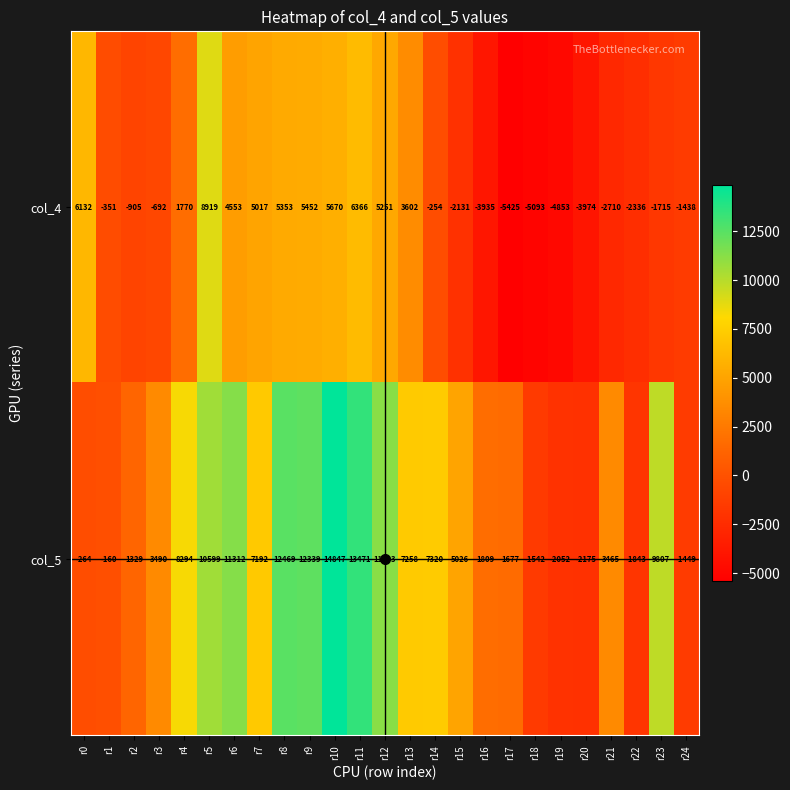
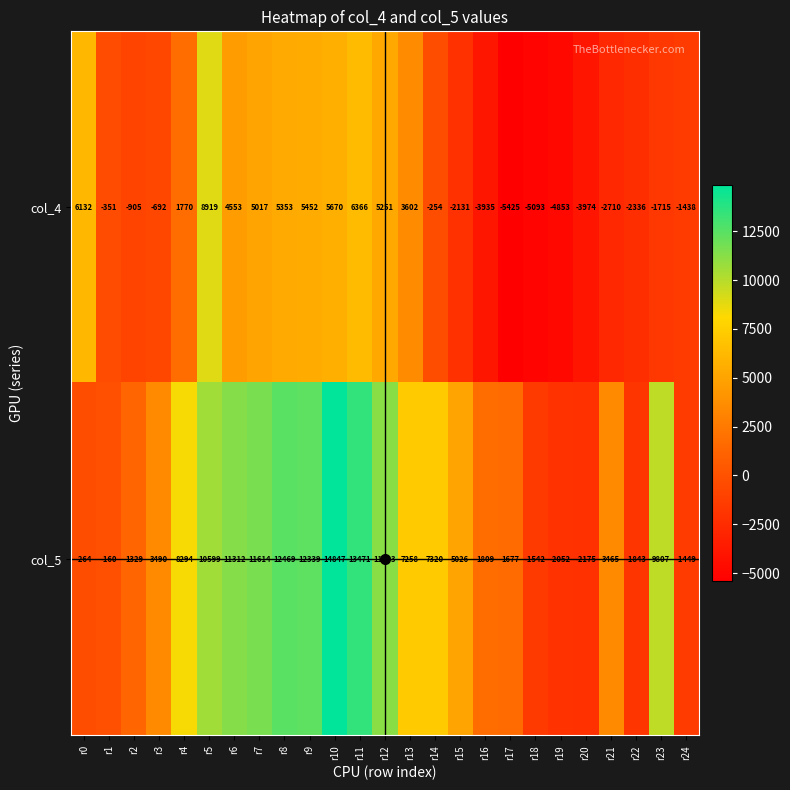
  {
    "col_4": {
      "r0": 6132,
      "r1": -351,
      "r2": -905,
      "r3": -692,
      "r4": 1770,
      "r5": 8919,
      "r6": 4553,
      "r7": 5017,
      "r8": 5353,
      "r9": 5452,
      "r10": 5670,
      "r11": 6366,
      "r12": 5251,
      "r13": 3602,
      "r14": -254,
      "r15": -2131,
      "r16": -3935,
      "r17": -5425,
      "r18": -5093,
      "r19": -4853,
      "r20": -3974,
      "r21": -2710,
      "r23": -1715,
      "r24": -1438
    },
    "col_5": {
      "r0": -264,
      "r1": -160,
      "r2": 1329,
      "r3": 3490,
      "r4": 8294,
      "r5": 10599,
      "r6": 11312,
-     "r7": 7192,
+     "r7": 11614,
      "r8": 12469,
      "r9": 12339,
      "r10": 14847,
      "r11": 13471,
      "r13": 7258,
      "r14": 7320,
      "r15": 5026,
      "r16": 1809,
      "r17": 1677,
      "r18": -1542,
      "r19": -2052,
      "r20": -2175,
      "r21": 3465,
      "r22": -1843,
      "r23": 9807,
      "r24": -1449
    }
  }
